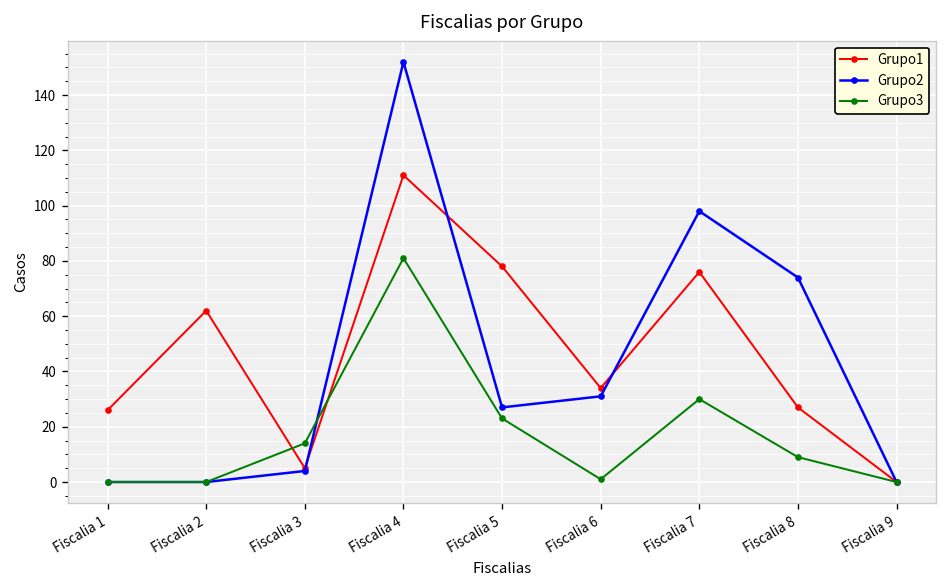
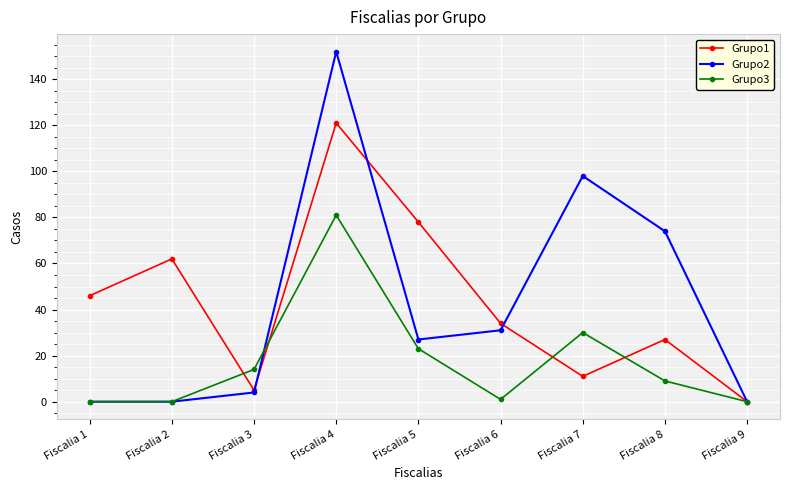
  {
    "Grupo1": {
-     "Fiscalia 1": 26,
+     "Fiscalia 1": 46,
      "Fiscalia 2": 62,
-     "Fiscalia 4": 111,
+     "Fiscalia 4": 121,
      "Fiscalia 5": 78,
      "Fiscalia 6": 34,
-     "Fiscalia 7": 76,
+     "Fiscalia 7": 11,
      "Fiscalia 8": 27
    },
    "Grupo2": {
      "Fiscalia 4": 152,
      "Fiscalia 5": 27,
      "Fiscalia 6": 31,
      "Fiscalia 7": 98,
      "Fiscalia 8": 74
    },
    "Grupo3": {
      "Fiscalia 3": 14,
      "Fiscalia 4": 81,
      "Fiscalia 5": 23,
      "Fiscalia 6": 1,
      "Fiscalia 7": 30,
      "Fiscalia 8": 9
    }
  }
